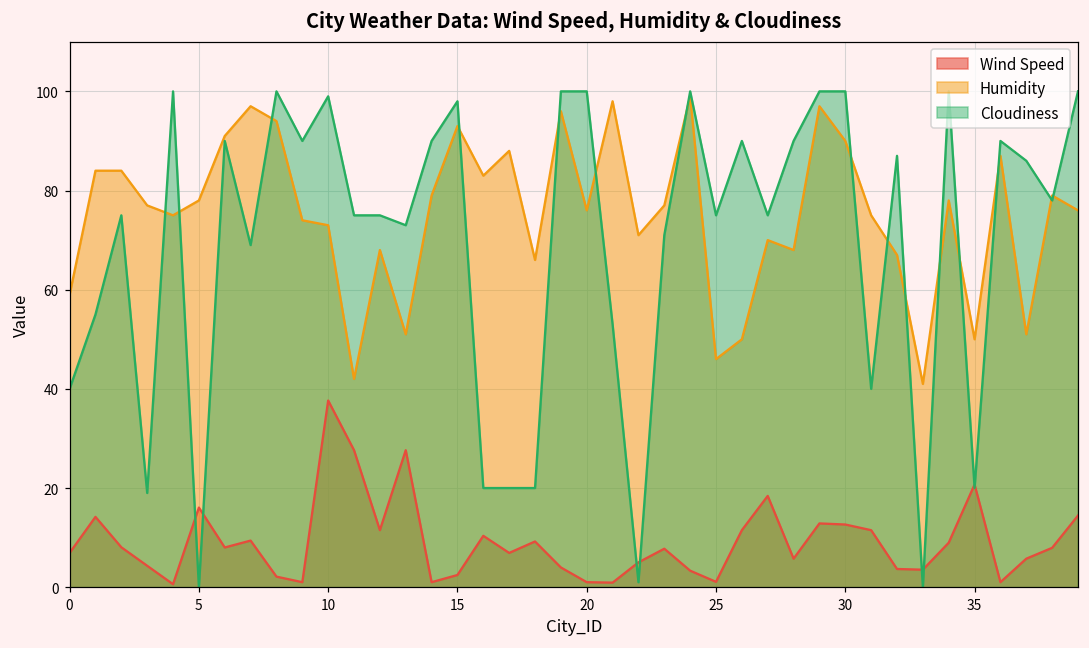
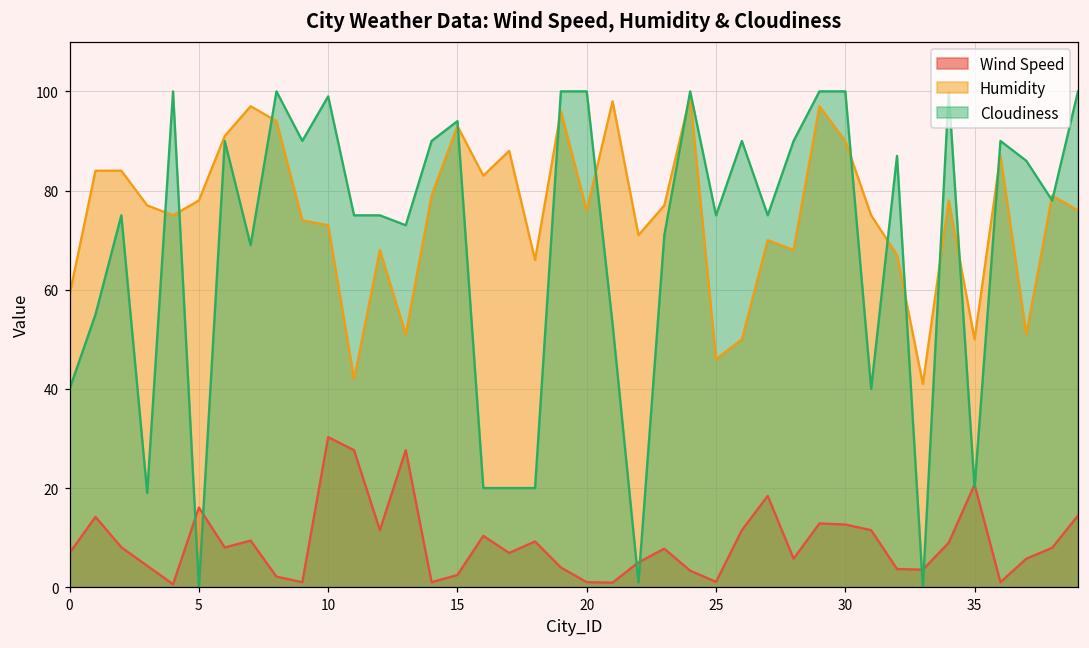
  {
    "Wind Speed": {
      "0": 7,
      "5": 16,
-     "10": 38,
+     "10": 30,
      "15": 2,
      "20": 1,
      "25": 1,
      "30": 13,
      "35": 21
    },
    "Humidity": {
      "0": 59,
      "5": 78,
      "10": 73,
      "15": 93,
      "20": 76,
      "25": 46,
      "30": 90,
      "35": 50
    },
    "Cloudiness": {
      "0": 40,
      "5": 0,
      "10": 99,
-     "15": 98,
+     "15": 94,
      "20": 100,
      "25": 75,
      "30": 100,
      "35": 20
    }
  }
